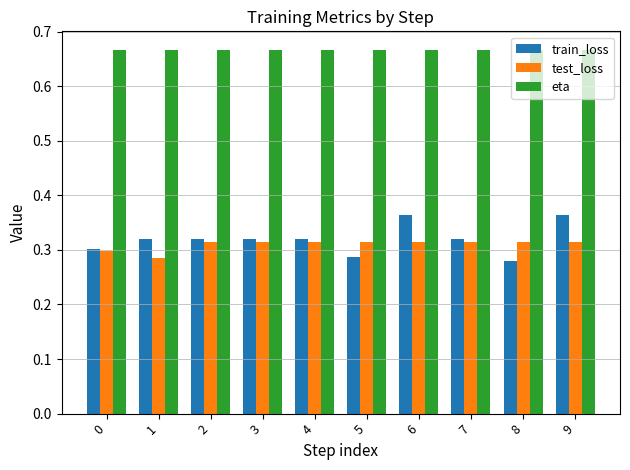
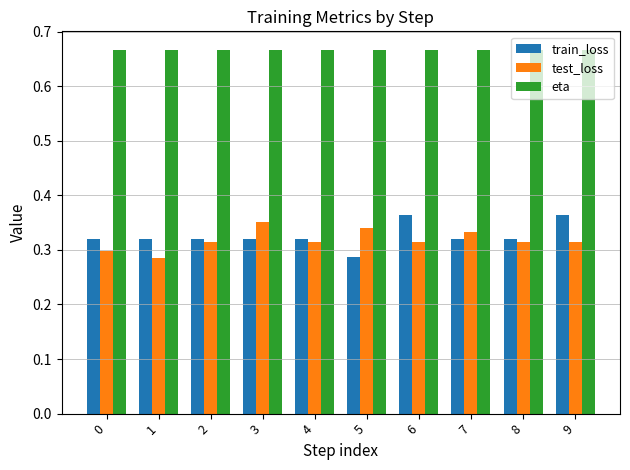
  {
    "train_loss": {
-     "0": 0.30,
+     "0": 0.32,
      "1": 0.32,
      "2": 0.32,
      "3": 0.32,
      "4": 0.32,
      "5": 0.29,
      "6": 0.36,
      "7": 0.32,
-     "8": 0.28,
+     "8": 0.32,
      "9": 0.36
    },
    "test_loss": {
      "0": 0.30,
      "1": 0.29,
      "2": 0.31,
-     "3": 0.31,
+     "3": 0.35,
      "4": 0.31,
-     "5": 0.31,
+     "5": 0.34,
      "6": 0.31,
-     "7": 0.31,
+     "7": 0.33,
      "8": 0.31,
      "9": 0.31
    },
    "eta": {
      "0": 0.67,
      "1": 0.67,
      "2": 0.67,
      "3": 0.67,
      "4": 0.67,
      "5": 0.67,
      "6": 0.67,
      "7": 0.67
    }
  }
